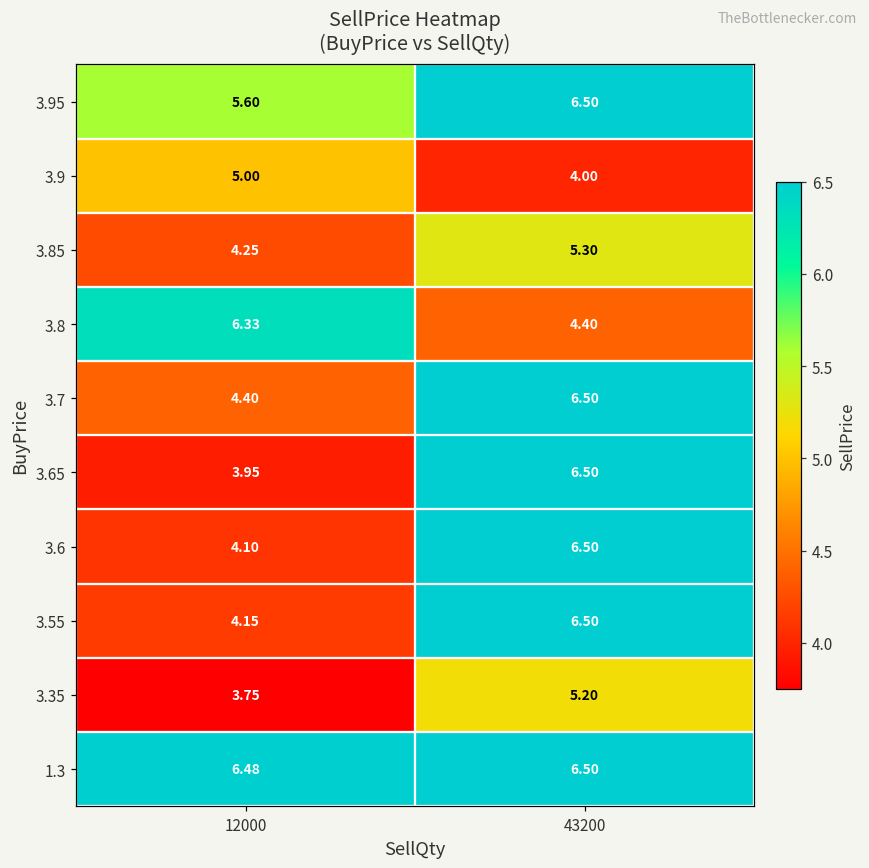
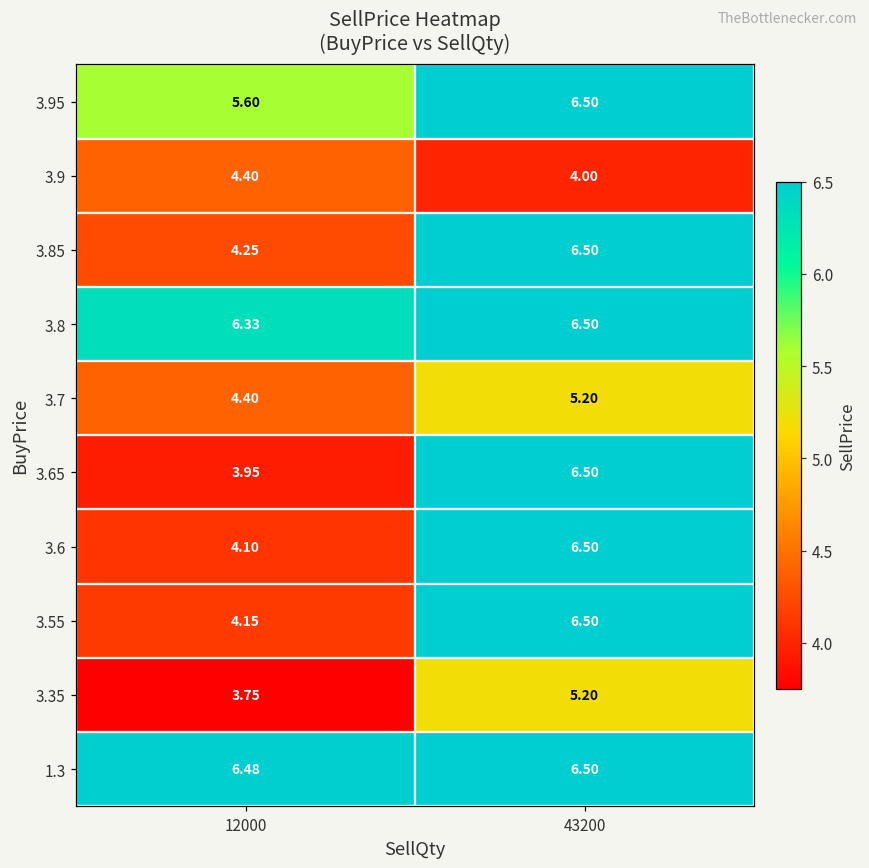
  {
    "3.95": {
      "12000": 5.60,
      "43200": 6.50
    },
    "3.9": {
-     "12000": 5.00,
+     "12000": 4.40,
      "43200": 4.00
    },
    "3.85": {
      "12000": 4.25,
-     "43200": 5.30
+     "43200": 6.50
    },
    "3.8": {
      "12000": 6.33,
-     "43200": 4.40
+     "43200": 6.50
    },
    "3.7": {
      "12000": 4.40,
-     "43200": 6.50
+     "43200": 5.20
    },
    "3.65": {
      "12000": 3.95,
      "43200": 6.50
    },
    "3.6": {
      "12000": 4.10,
      "43200": 6.50
    },
    "3.55": {
      "12000": 4.15,
      "43200": 6.50
    },
    "3.35": {
      "12000": 3.75,
      "43200": 5.20
    },
    "1.3": {
      "12000": 6.48,
      "43200": 6.50
    }
  }
